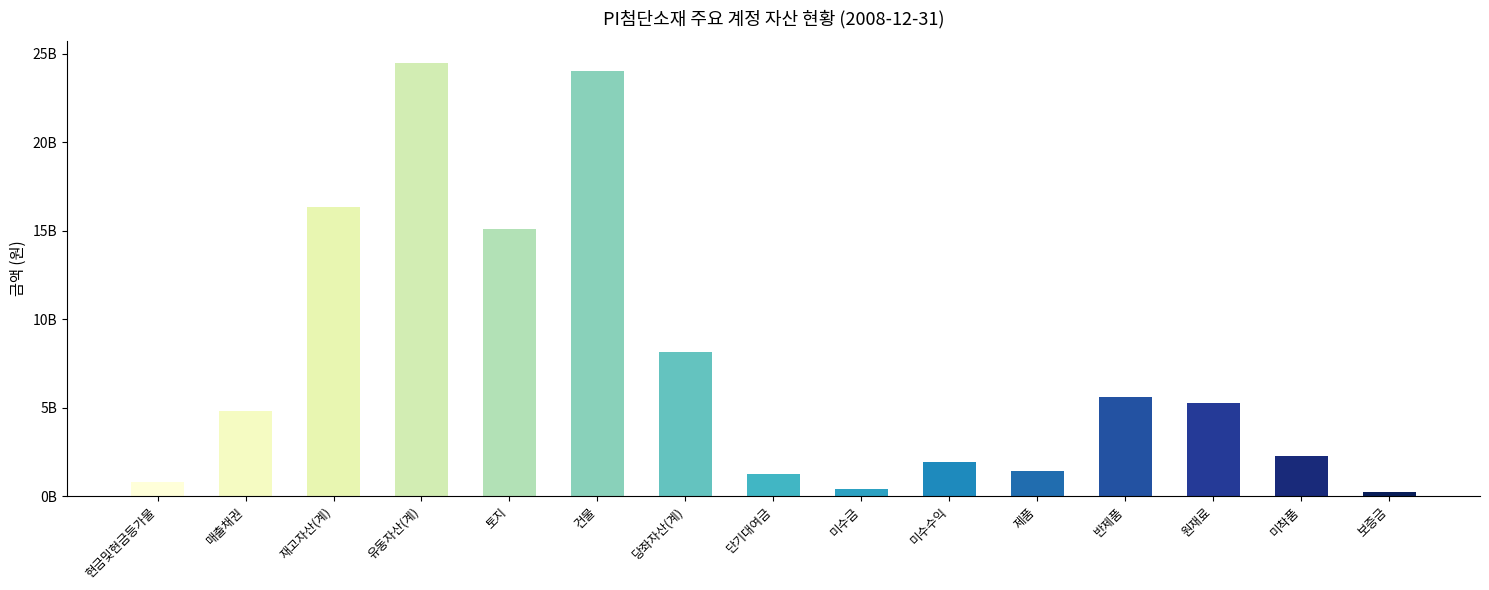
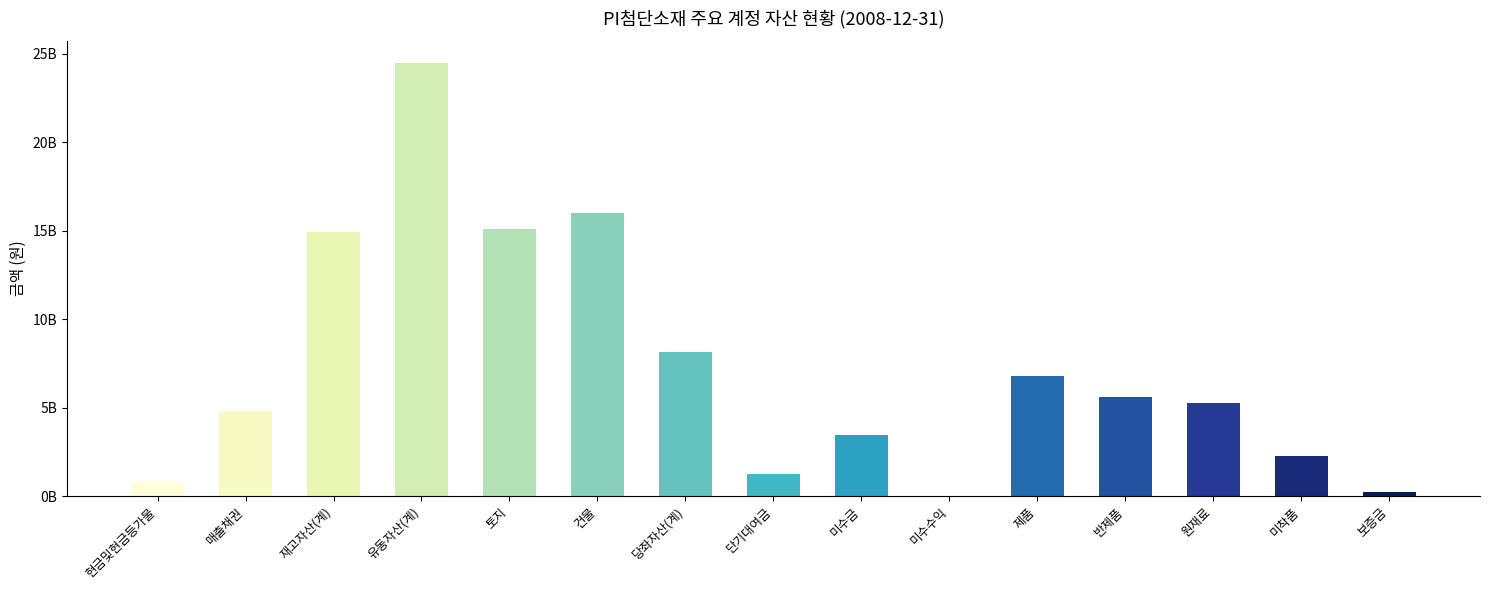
  {
    "현금및현금등가물": 800000000,
    "매출채권": 4800000000,
-   "재고자산(계)": 16300000000,
+   "재고자산(계)": 14900000000,
    "유동자산(계)": 24500000000,
    "토지": 15100000000,
-   "건물": 24000000000,
+   "건물": 16000000000,
    "당좌자산(계)": 8100000000,
    "단기대여금": 1300000000,
-   "미수금": 400000000,
-   "미수수익": 1900000000,
-   "제품": 1400000000,
+   "미수금": 3400000000,
+   "미수수익": 0,
+   "제품": 6800000000,
    "반제품": 5600000000,
    "원재료": 5300000000,
    "미착품": 2300000000,
    "보증금": 200000000
  }
